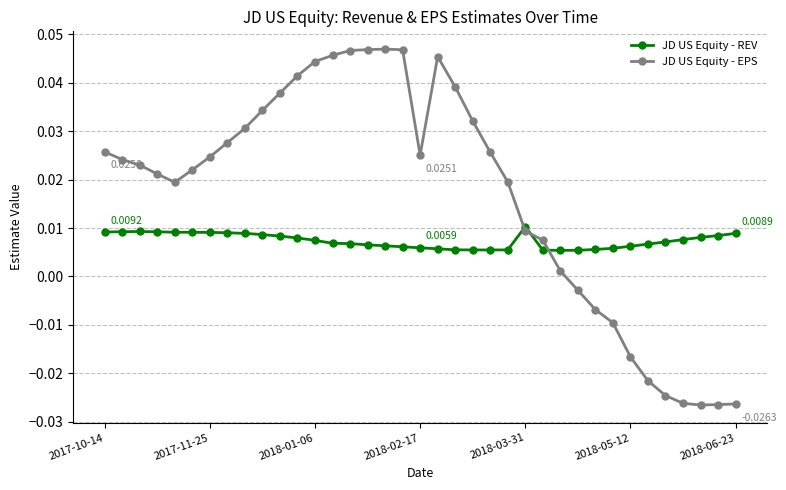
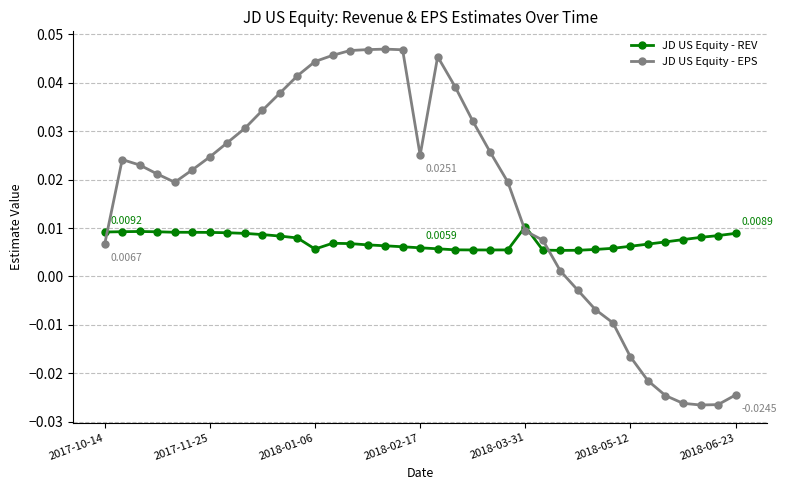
  {
    "JD US Equity - REV": {
      "2017-11-25": 0.009,
-     "2018-01-06": 0.007,
+     "2018-01-06": 0.006,
      "2018-03-31": 0.010,
      "2018-05-12": 0.006
    },
    "JD US Equity - EPS": {
-     "2017-10-14": 0.0258,
+     "2017-10-14": 0.0067,
      "2018-02-17": 0.0251,
-     "2018-06-23": -0.0263
+     "2018-06-23": -0.0245
    }
  }
